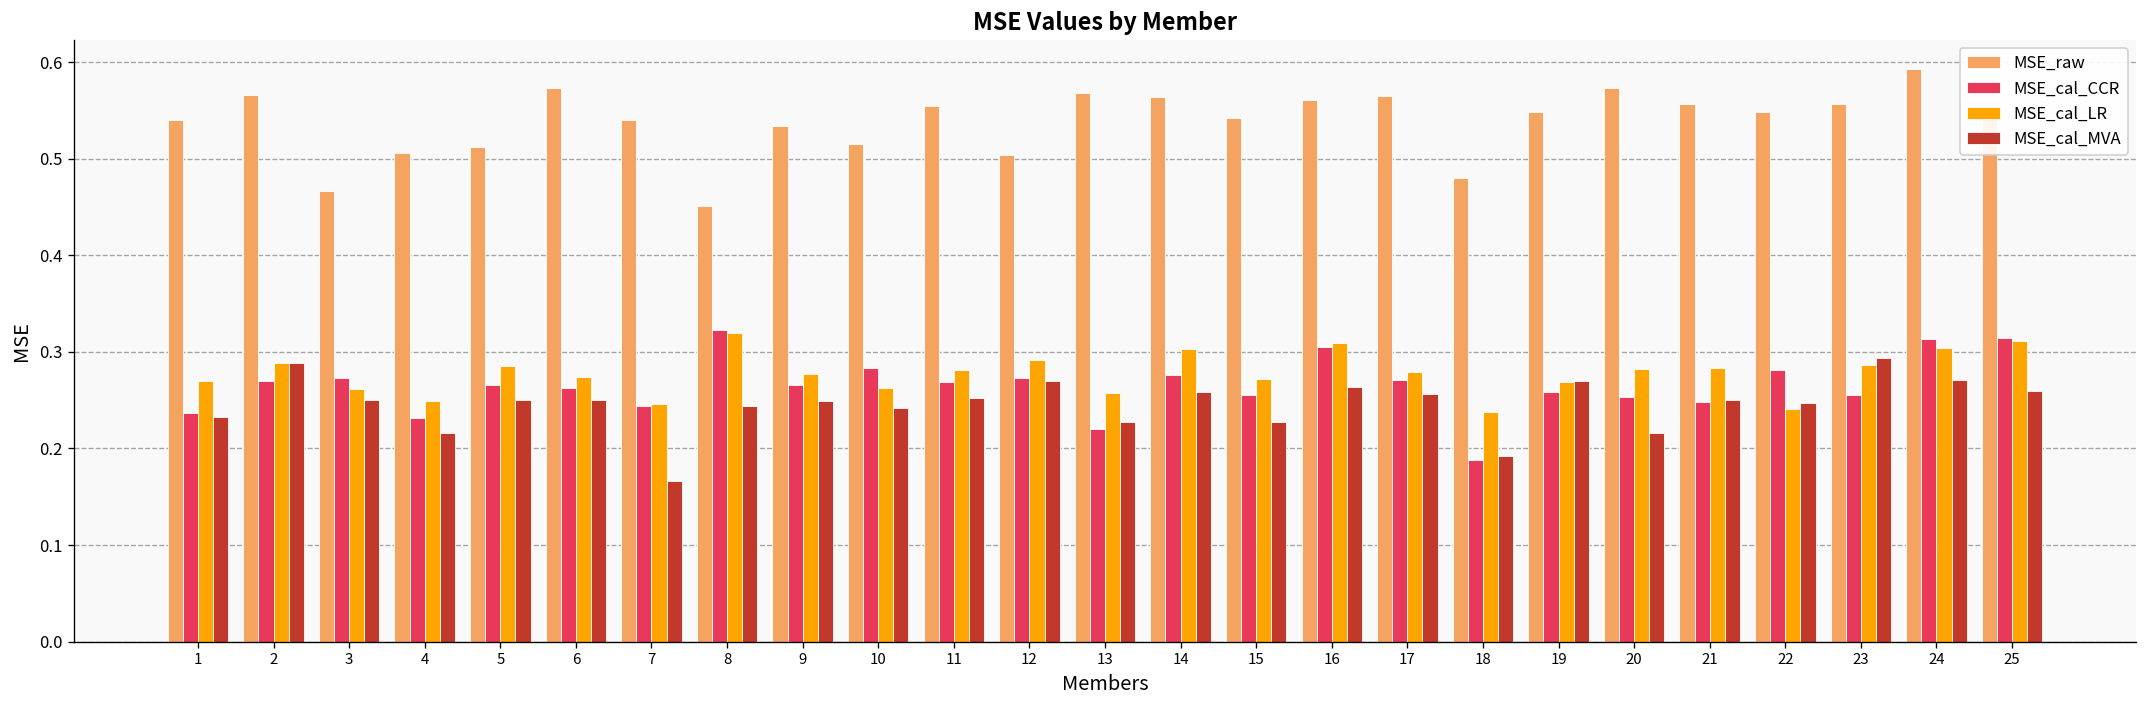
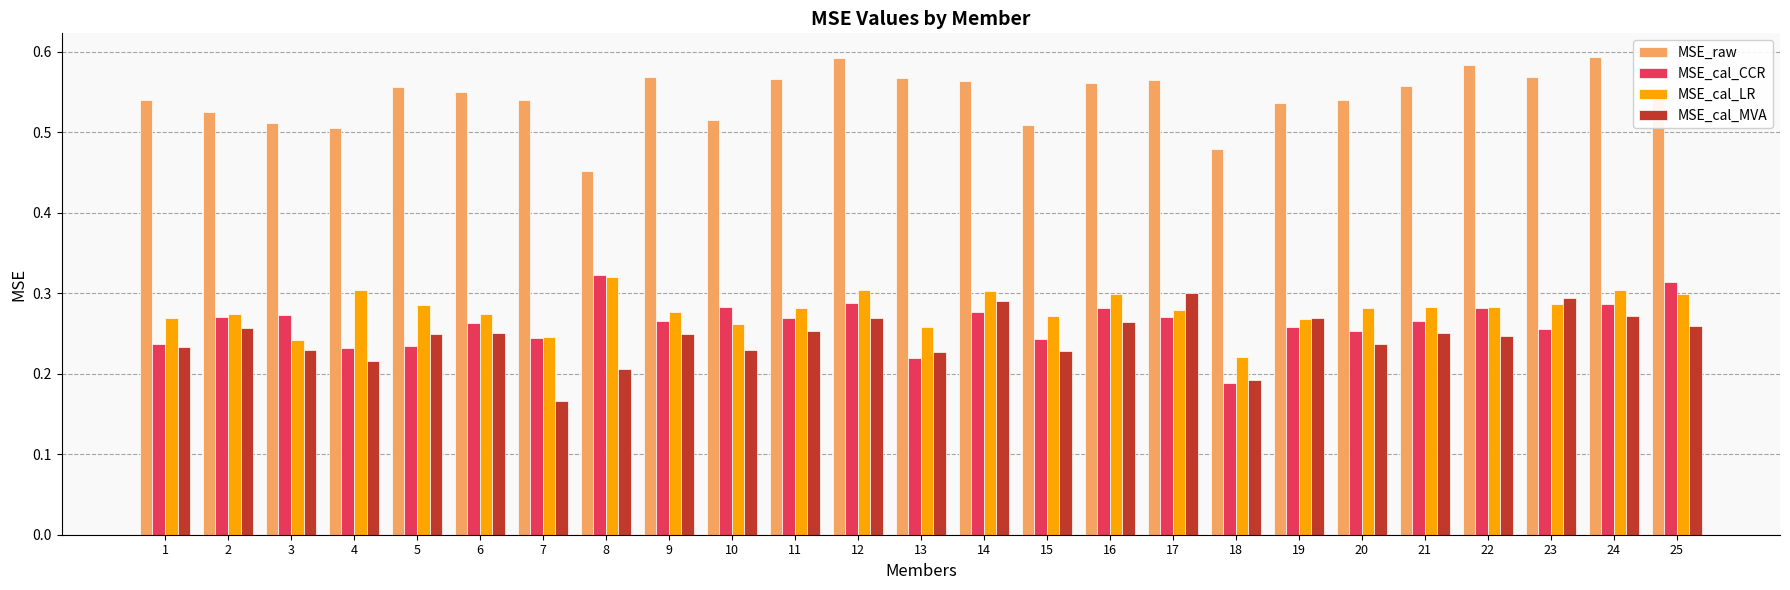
  {
    "MSE_raw": {
      "1": 0.54,
-     "2": 0.57,
-     "3": 0.47,
+     "2": 0.52,
+     "3": 0.51,
      "4": 0.51,
-     "5": 0.51,
-     "6": 0.57,
+     "5": 0.56,
+     "6": 0.55,
      "7": 0.54,
      "8": 0.45,
-     "9": 0.53,
+     "9": 0.57,
      "10": 0.52,
-     "11": 0.55,
-     "12": 0.50,
+     "11": 0.57,
+     "12": 0.59,
      "13": 0.57,
      "14": 0.56,
-     "15": 0.54,
+     "15": 0.51,
      "16": 0.56,
      "17": 0.57,
      "18": 0.48,
-     "19": 0.55,
-     "20": 0.57,
+     "19": 0.54,
+     "20": 0.54,
      "21": 0.56,
-     "22": 0.55,
-     "23": 0.56,
+     "22": 0.58,
+     "23": 0.57,
      "24": 0.59
    },
    "MSE_cal_CCR": {
      "1": 0.24,
      "2": 0.27,
      "3": 0.27,
      "4": 0.23,
-     "5": 0.27,
+     "5": 0.24,
      "6": 0.26,
      "7": 0.24,
      "8": 0.32,
      "9": 0.27,
      "10": 0.28,
      "11": 0.27,
-     "12": 0.27,
+     "12": 0.29,
      "13": 0.22,
      "14": 0.28,
-     "15": 0.26,
-     "16": 0.31,
+     "15": 0.24,
+     "16": 0.28,
      "17": 0.27,
      "18": 0.19,
      "19": 0.26,
      "20": 0.25,
-     "21": 0.25,
+     "21": 0.27,
      "22": 0.28,
      "23": 0.26,
-     "24": 0.31,
+     "24": 0.29,
      "25": 0.31
    },
    "MSE_cal_LR": {
      "1": 0.27,
-     "2": 0.29,
-     "3": 0.26,
-     "4": 0.25,
+     "2": 0.27,
+     "3": 0.24,
+     "4": 0.30,
      "5": 0.28,
      "6": 0.27,
      "7": 0.25,
      "8": 0.32,
      "9": 0.28,
      "10": 0.26,
      "11": 0.28,
-     "12": 0.29,
+     "12": 0.30,
      "13": 0.26,
      "14": 0.30,
      "15": 0.27,
-     "16": 0.31,
+     "16": 0.30,
      "17": 0.28,
-     "18": 0.24,
+     "18": 0.22,
      "19": 0.27,
      "20": 0.28,
      "21": 0.28,
-     "22": 0.24,
+     "22": 0.28,
      "23": 0.29,
      "24": 0.30,
-     "25": 0.31
+     "25": 0.30
    },
    "MSE_cal_MVA": {
      "1": 0.23,
-     "2": 0.29,
-     "3": 0.25,
+     "2": 0.26,
+     "3": 0.23,
      "4": 0.22,
      "5": 0.25,
      "6": 0.25,
      "7": 0.17,
-     "8": 0.24,
+     "8": 0.21,
      "9": 0.25,
-     "10": 0.24,
+     "10": 0.23,
      "11": 0.25,
      "12": 0.27,
      "13": 0.23,
-     "14": 0.26,
+     "14": 0.29,
      "15": 0.23,
      "16": 0.26,
-     "17": 0.26,
+     "17": 0.30,
      "18": 0.19,
      "19": 0.27,
-     "20": 0.22,
+     "20": 0.24,
      "21": 0.25,
      "22": 0.25,
      "23": 0.29,
      "24": 0.27,
      "25": 0.26
    }
  }
